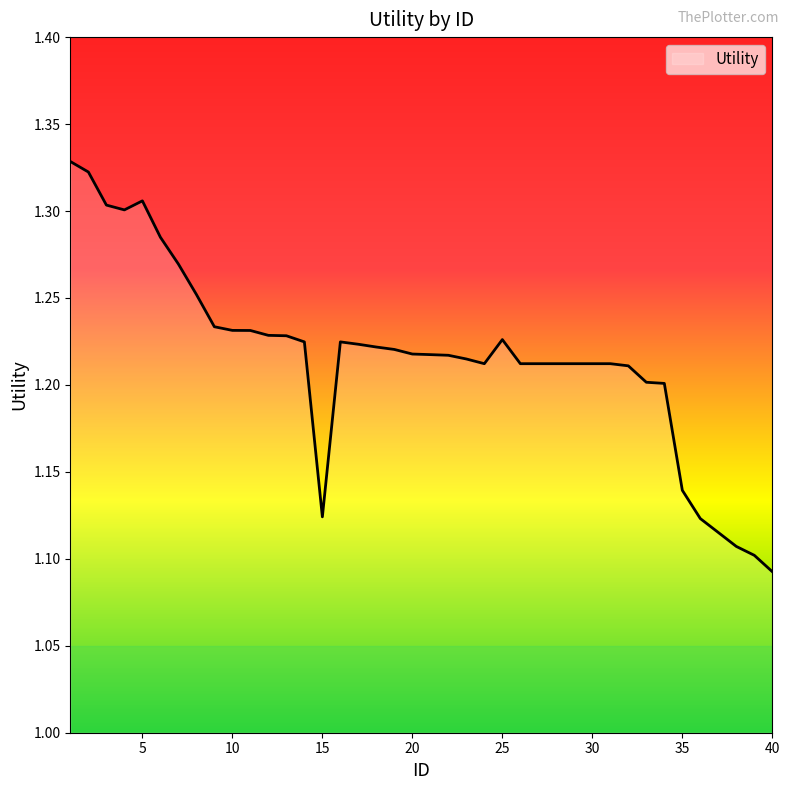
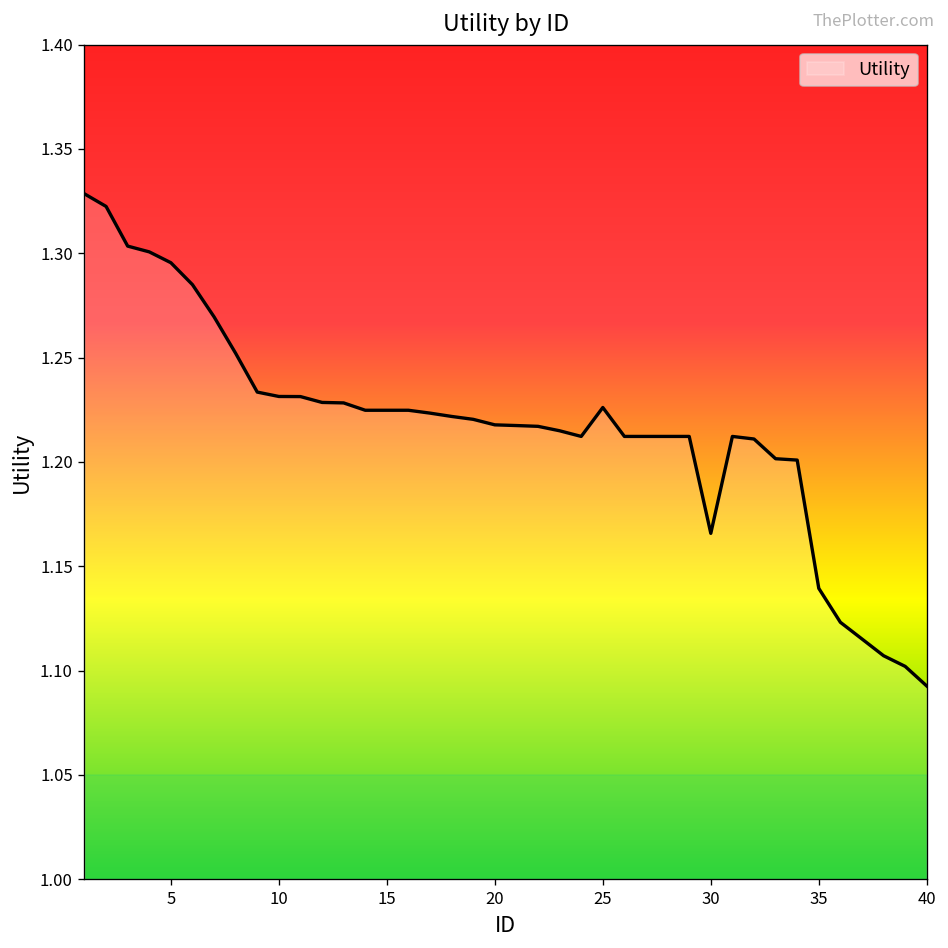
  {
-   "5": 1.306,
+   "5": 1.295,
    "10": 1.231,
-   "15": 1.124,
+   "15": 1.225,
    "20": 1.218,
    "25": 1.226,
-   "30": 1.212,
+   "30": 1.166,
    "35": 1.139,
    "40": 1.093
  }
